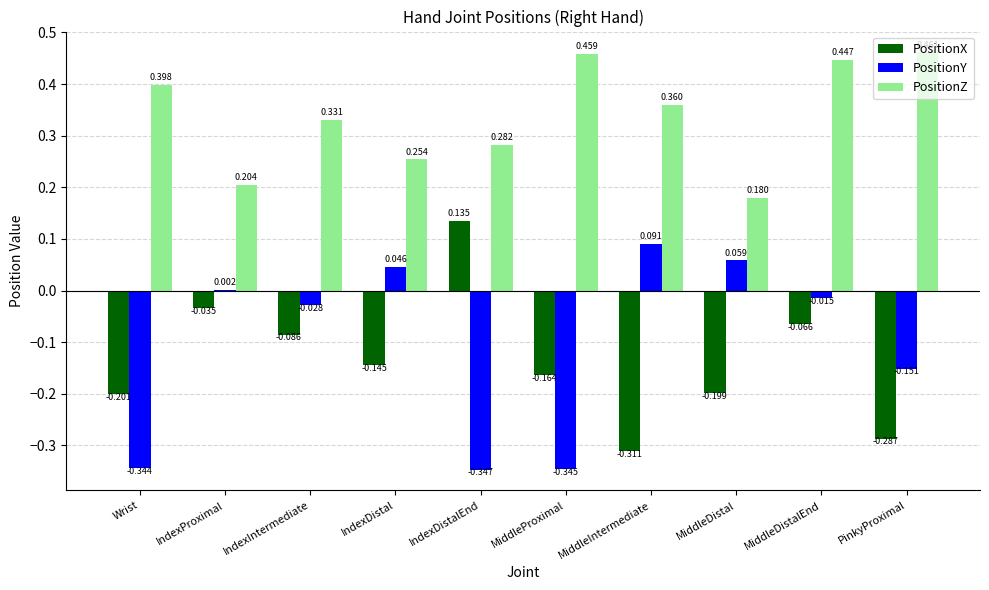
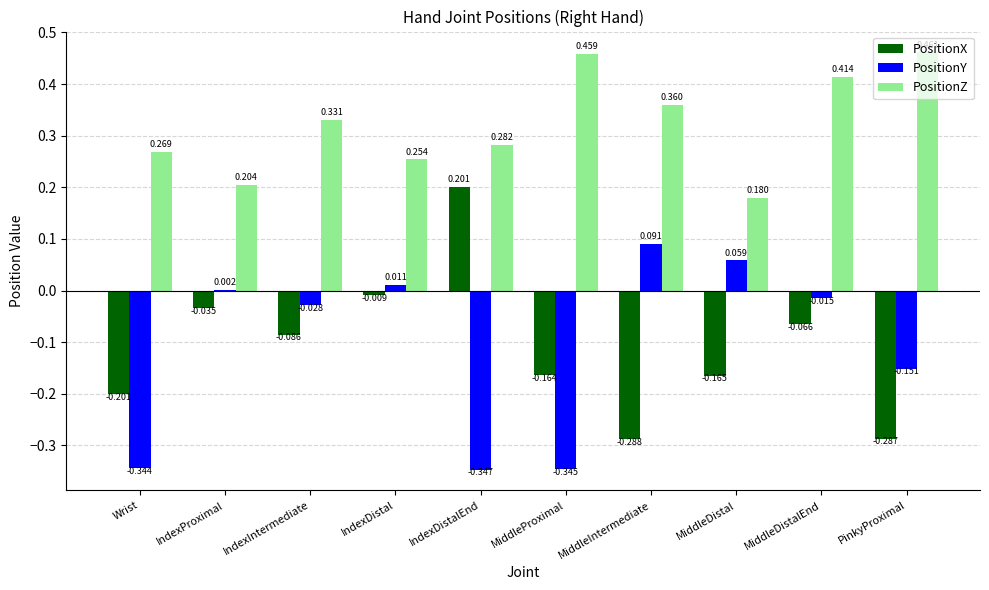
  {
    "PositionX": {
      "Wrist": -0.201,
      "IndexProximal": -0.035,
      "IndexIntermediate": -0.086,
-     "IndexDistal": -0.145,
-     "IndexDistalEnd": 0.135,
+     "IndexDistal": -0.009,
+     "IndexDistalEnd": 0.201,
      "MiddleProximal": -0.164,
-     "MiddleIntermediate": -0.311,
-     "MiddleDistal": -0.199,
+     "MiddleIntermediate": -0.288,
+     "MiddleDistal": -0.165,
      "MiddleDistalEnd": -0.066,
      "PinkyProximal": -0.287
    },
    "PositionY": {
      "Wrist": -0.344,
      "IndexProximal": 0.002,
      "IndexIntermediate": -0.028,
-     "IndexDistal": 0.046,
+     "IndexDistal": 0.011,
      "IndexDistalEnd": -0.347,
      "MiddleProximal": -0.345,
      "MiddleIntermediate": 0.091,
      "MiddleDistal": 0.059,
      "MiddleDistalEnd": -0.015,
      "PinkyProximal": -0.151
    },
    "PositionZ": {
-     "Wrist": 0.398,
+     "Wrist": 0.269,
      "IndexProximal": 0.204,
      "IndexIntermediate": 0.331,
      "IndexDistal": 0.254,
      "IndexDistalEnd": 0.282,
      "MiddleProximal": 0.459,
      "MiddleIntermediate": 0.360,
      "MiddleDistal": 0.180,
-     "MiddleDistalEnd": 0.447
+     "MiddleDistalEnd": 0.414
    }
  }
